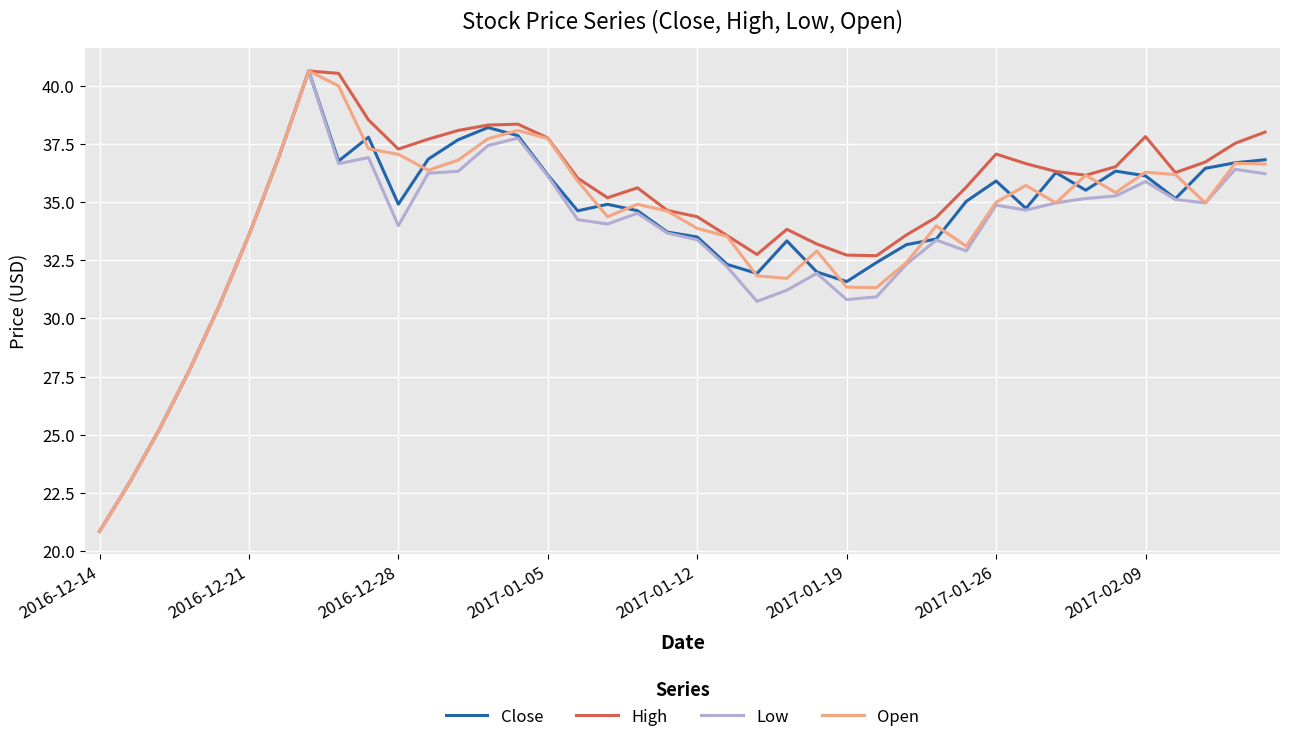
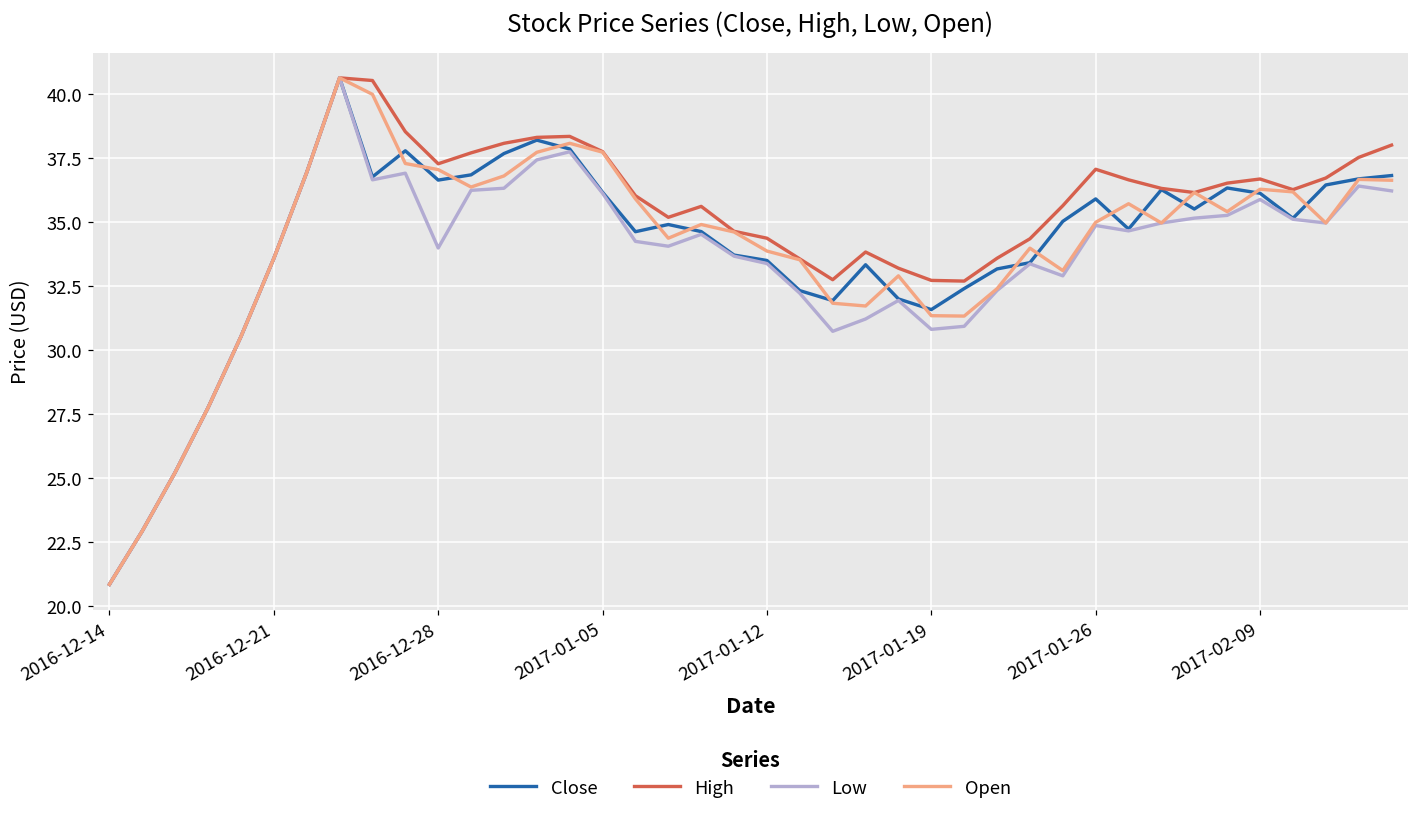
  {
    "Close": {
-     "2016-12-28": 34.9,
+     "2016-12-28": 36.6,
      "2017-01-12": 33.5,
      "2017-01-19": 31.6,
      "2017-01-26": 35.9,
      "2017-02-09": 36.1
    },
    "High": {
      "2016-12-28": 37.3,
      "2017-01-12": 34.4,
      "2017-01-19": 32.7,
      "2017-01-26": 37.1,
-     "2017-02-09": 37.8
+     "2017-02-09": 36.7
    },
    "Low": {
      "2016-12-28": 34.0,
      "2017-01-12": 33.4,
      "2017-01-19": 30.8,
      "2017-01-26": 34.9,
      "2017-02-09": 35.9
    },
    "Open": {
      "2016-12-28": 37.0,
      "2017-01-12": 33.9,
      "2017-01-19": 31.3,
      "2017-01-26": 35.0,
      "2017-02-09": 36.3
    }
  }
